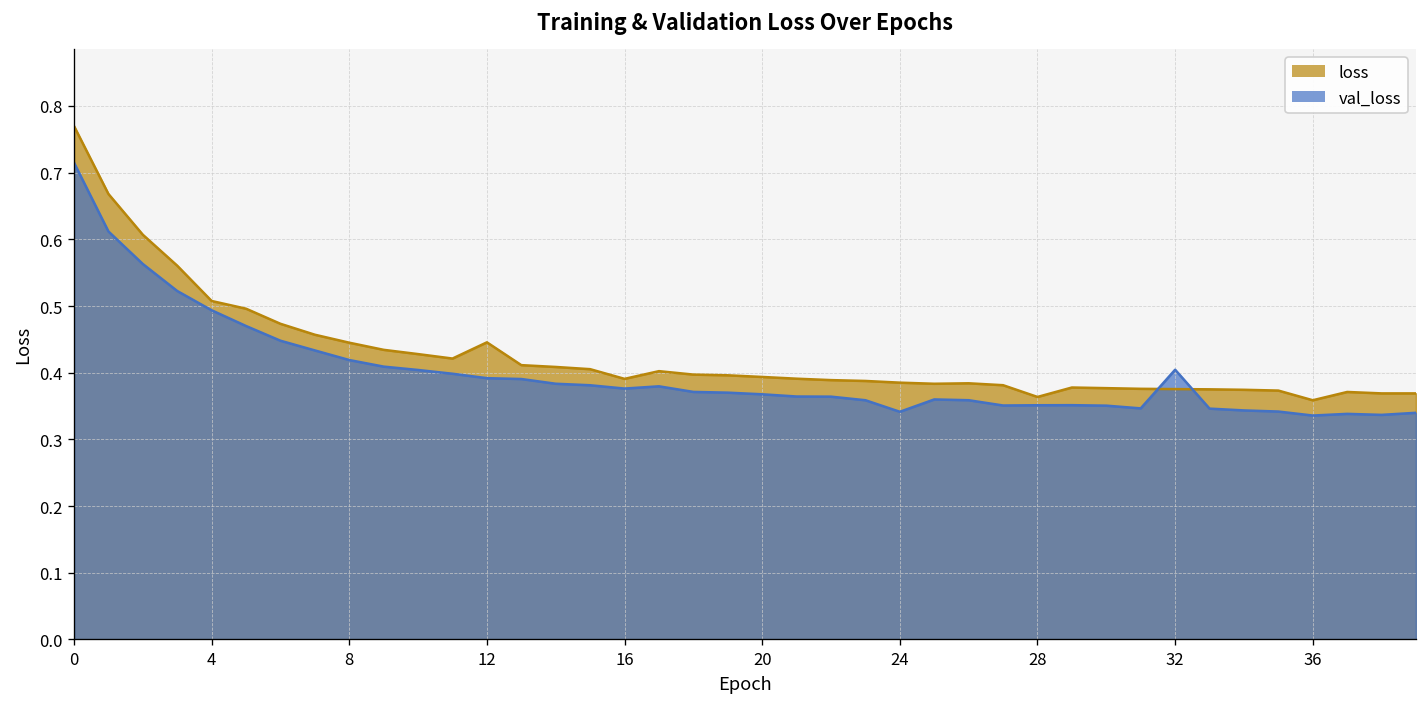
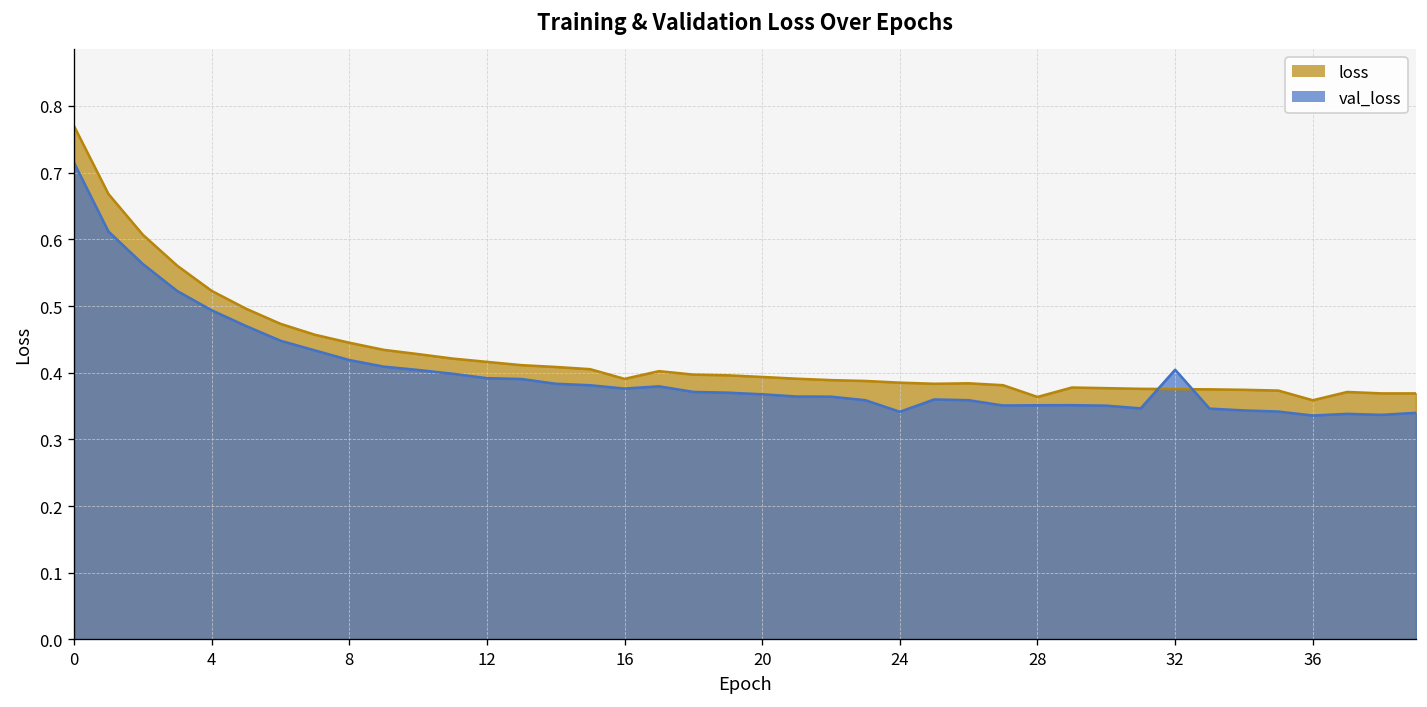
  {
    "loss": {
      "0": 0.77,
-     "4": 0.51,
+     "4": 0.52,
      "8": 0.44,
-     "12": 0.45,
+     "12": 0.42,
      "16": 0.39,
      "20": 0.39,
      "24": 0.39,
      "28": 0.36,
      "32": 0.38,
      "36": 0.36
    },
    "val_loss": {
      "0": 0.71,
      "4": 0.49,
      "8": 0.42,
      "12": 0.39,
      "16": 0.38,
      "20": 0.37,
      "24": 0.34,
      "28": 0.35,
      "32": 0.40,
      "36": 0.34
    }
  }
